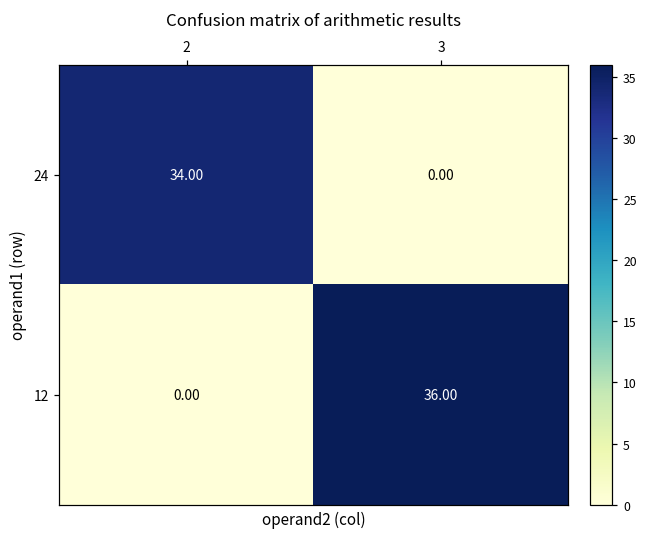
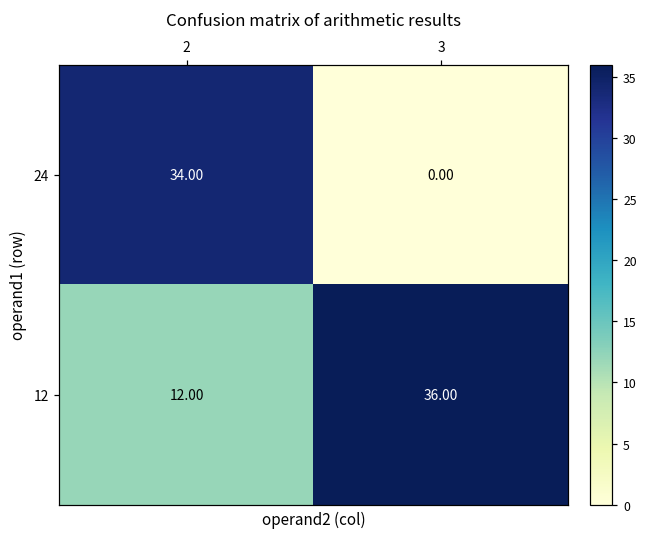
  {
    "24": {
      "2": 34.00,
      "3": 0.00
    },
    "12": {
-     "2": 0.00,
+     "2": 12.00,
      "3": 36.00
    }
  }
